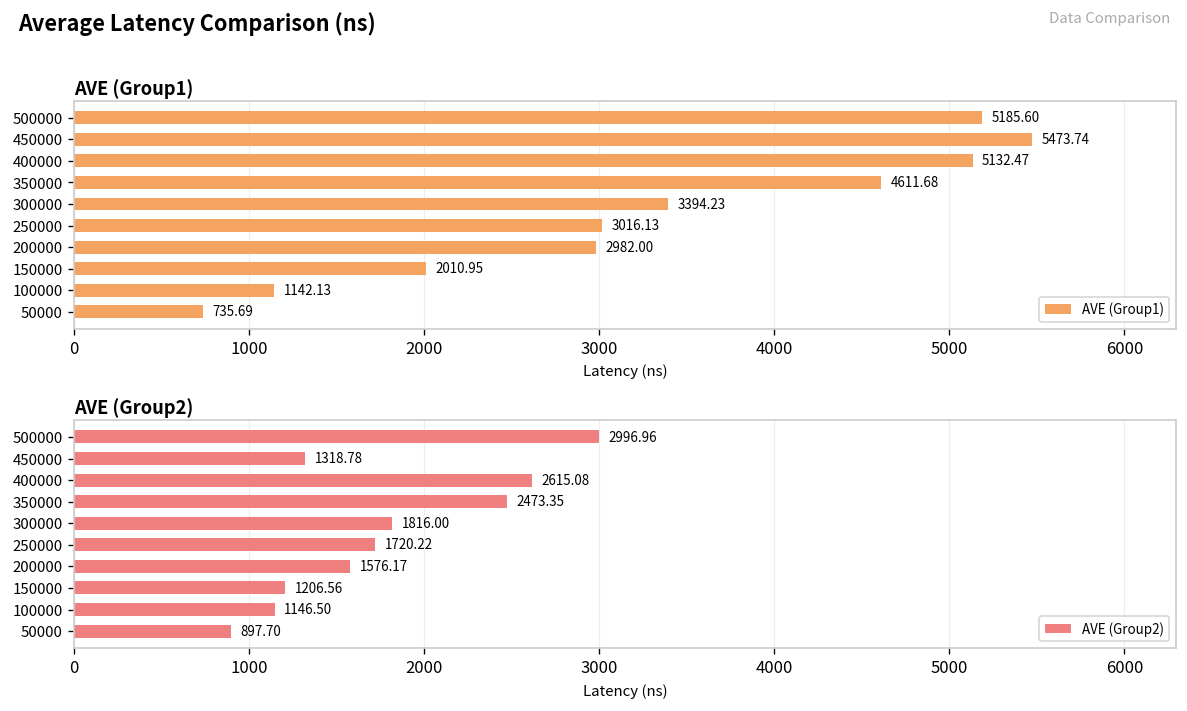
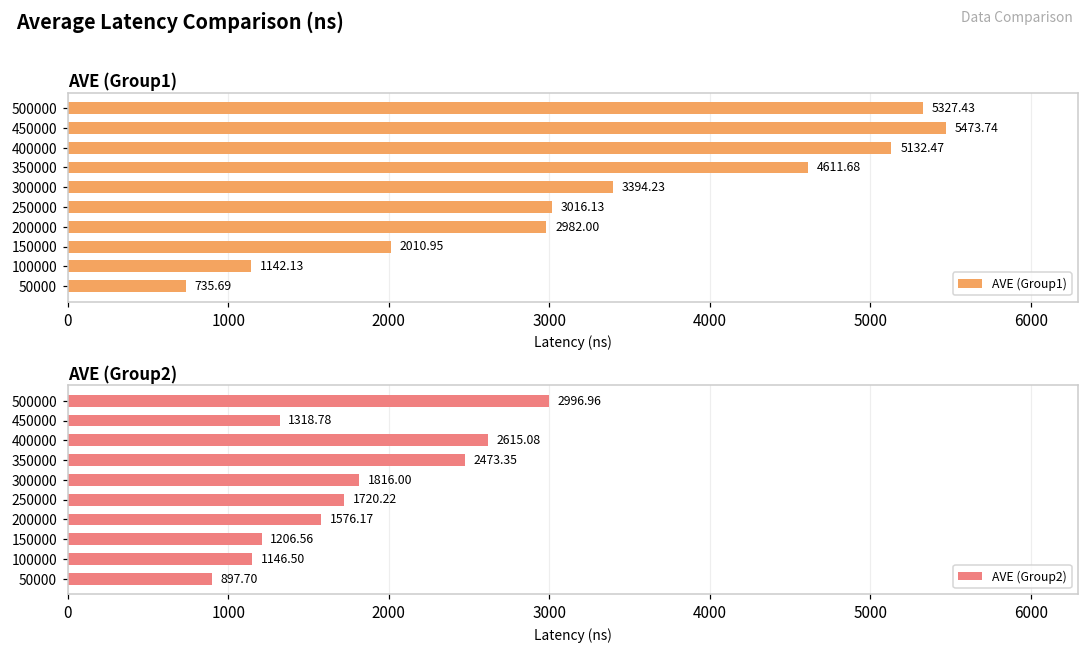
  {
    "AVE (Group1)": {
-     "500000": 5185.60,
+     "500000": 5327.43,
      "450000": 5473.74,
      "400000": 5132.47,
      "350000": 4611.68,
      "300000": 3394.23,
      "250000": 3016.13,
      "200000": 2982.00,
      "150000": 2010.95,
      "100000": 1142.13,
      "50000": 735.69
    },
    "AVE (Group2)": {
      "500000": 2996.96,
      "450000": 1318.78,
      "400000": 2615.08,
      "350000": 2473.35,
      "300000": 1816.00,
      "250000": 1720.22,
      "200000": 1576.17,
      "150000": 1206.56,
      "100000": 1146.50,
      "50000": 897.70
    }
  }
